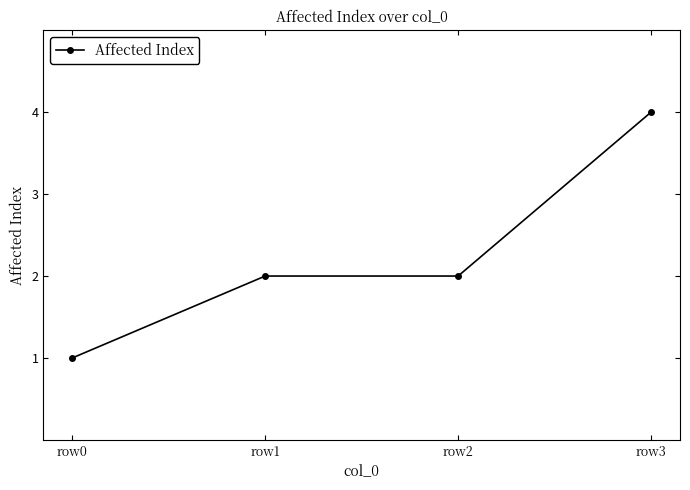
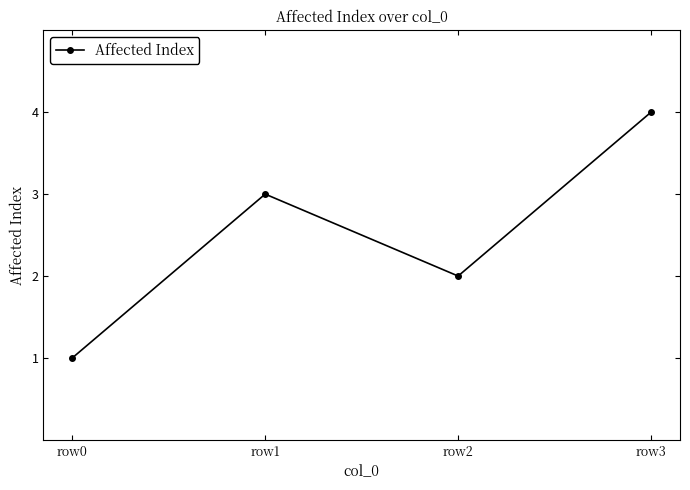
  {
    "row0": 1,
-   "row1": 2,
+   "row1": 3,
    "row2": 2,
    "row3": 4
  }
